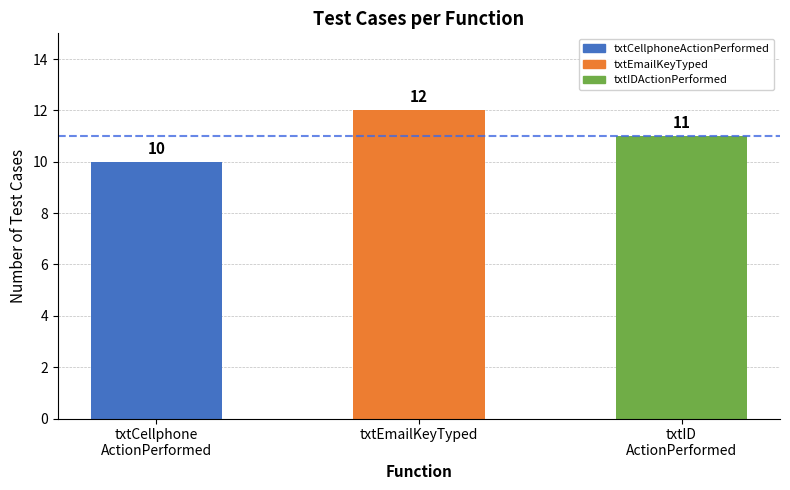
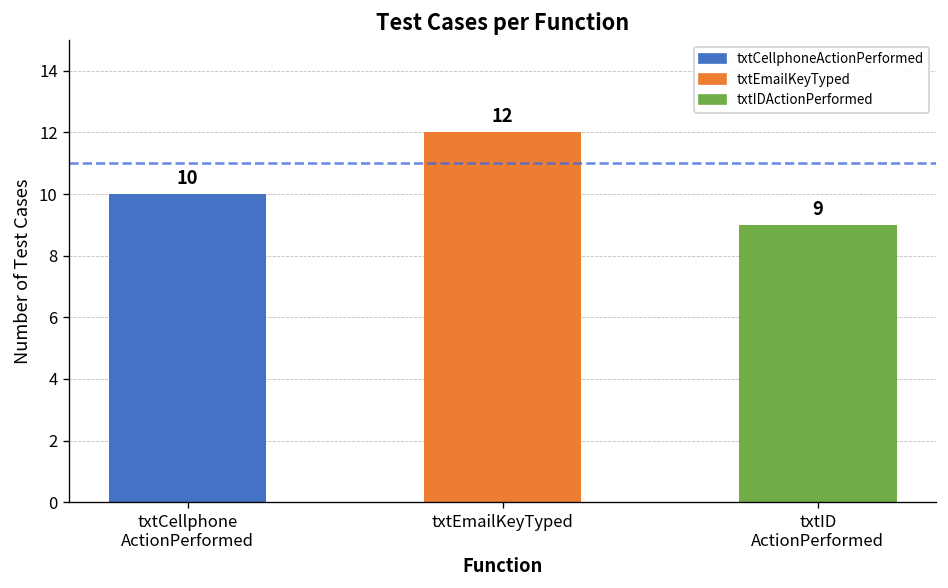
  {
    "txtEmailKeyTyped": {
      "txtEmailKeyTyped": 12
    },
    "txtIDActionPerformed": {
-     "txtID ActionPerformed": 11
+     "txtID ActionPerformed": 9
    }
  }
